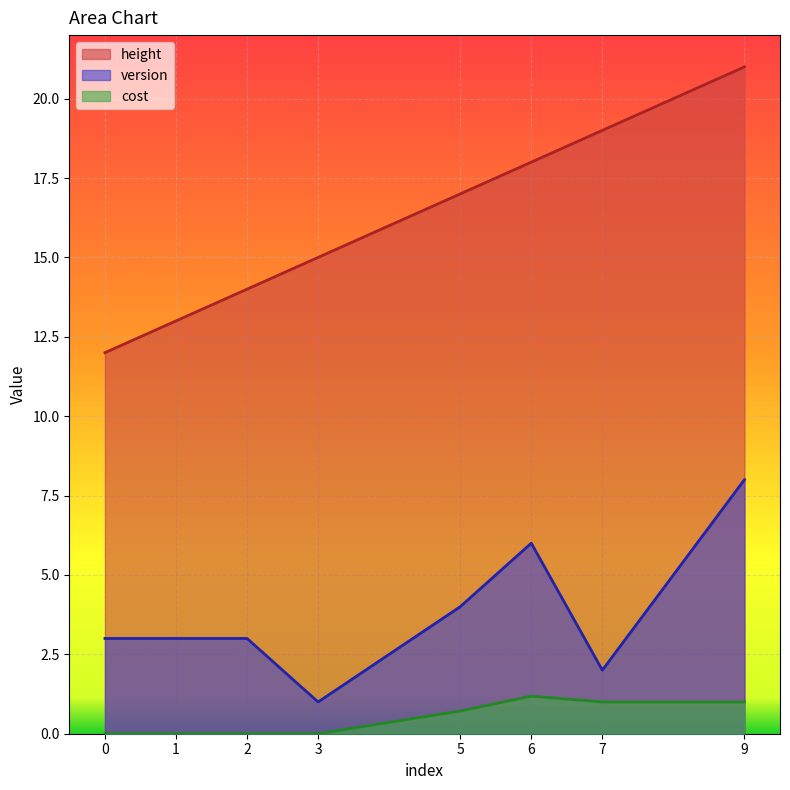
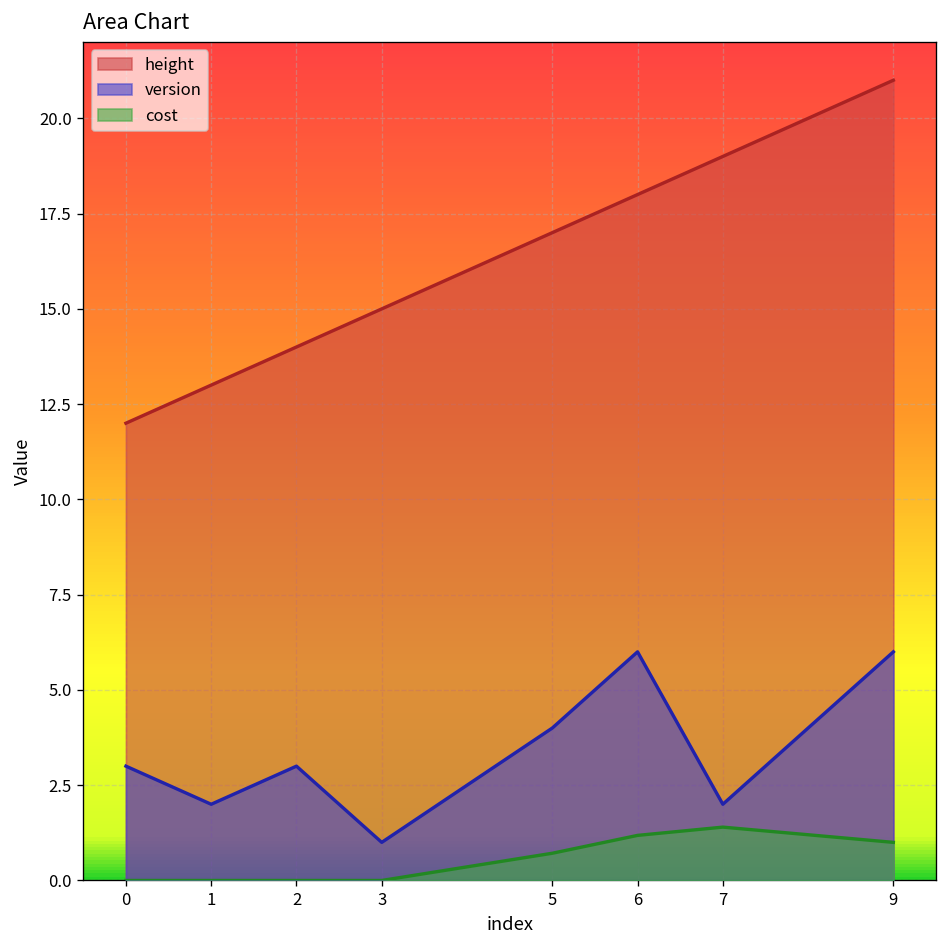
  {
    "height": {
      "0": 12.0,
      "1": 13.0,
      "2": 14.0,
      "3": 15.0,
      "5": 17.0,
      "6": 18.0,
      "7": 19.0,
      "9": 21.0
    },
    "version": {
      "0": 3,
-     "1": 3,
+     "1": 2,
      "2": 3,
      "3": 1,
      "5": 4,
      "6": 6,
      "7": 2,
-     "9": 8
+     "9": 6
    },
    "cost": {
      "0": 0.0,
      "1": 0.0,
      "2": 0.0,
      "3": 0.0,
      "5": 0.7,
      "6": 1.2,
-     "7": 1.0,
+     "7": 1.4,
      "9": 1.0
    }
  }
